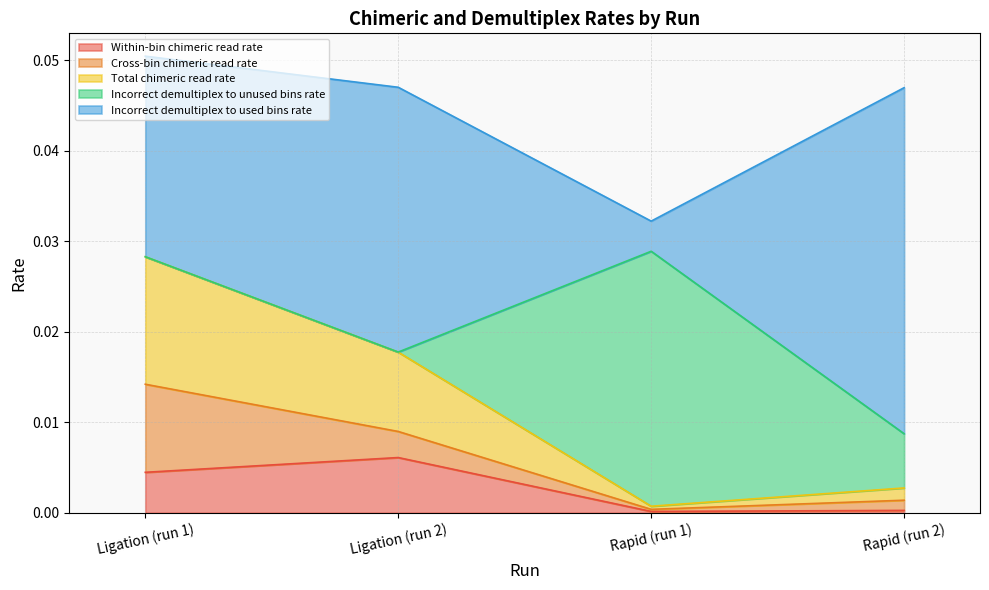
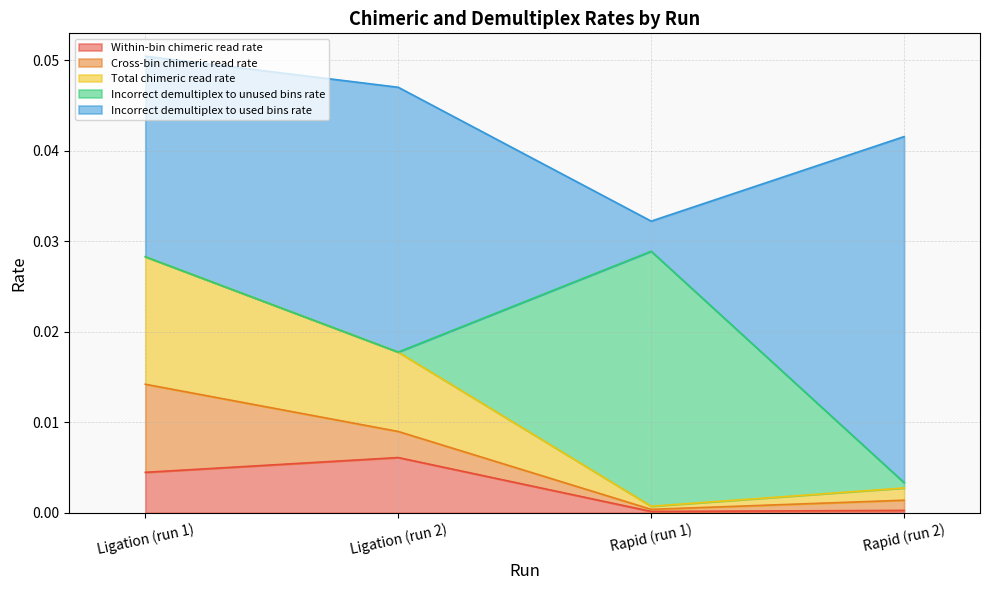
  {
    "Total chimeric read rate": {
      "Rapid (run 1)": 0.000,
      "Rapid (run 2)": 0.001
    },
    "Incorrect demultiplex to unused bins rate": {
      "Rapid (run 1)": 0.028,
-     "Rapid (run 2)": 0.006
+     "Rapid (run 2)": 0.001
    },
    "Incorrect demultiplex to used bins rate": {
      "Ligation (run 2)": 0.029,
      "Rapid (run 1)": 0.003,
      "Rapid (run 2)": 0.038
    }
  }
